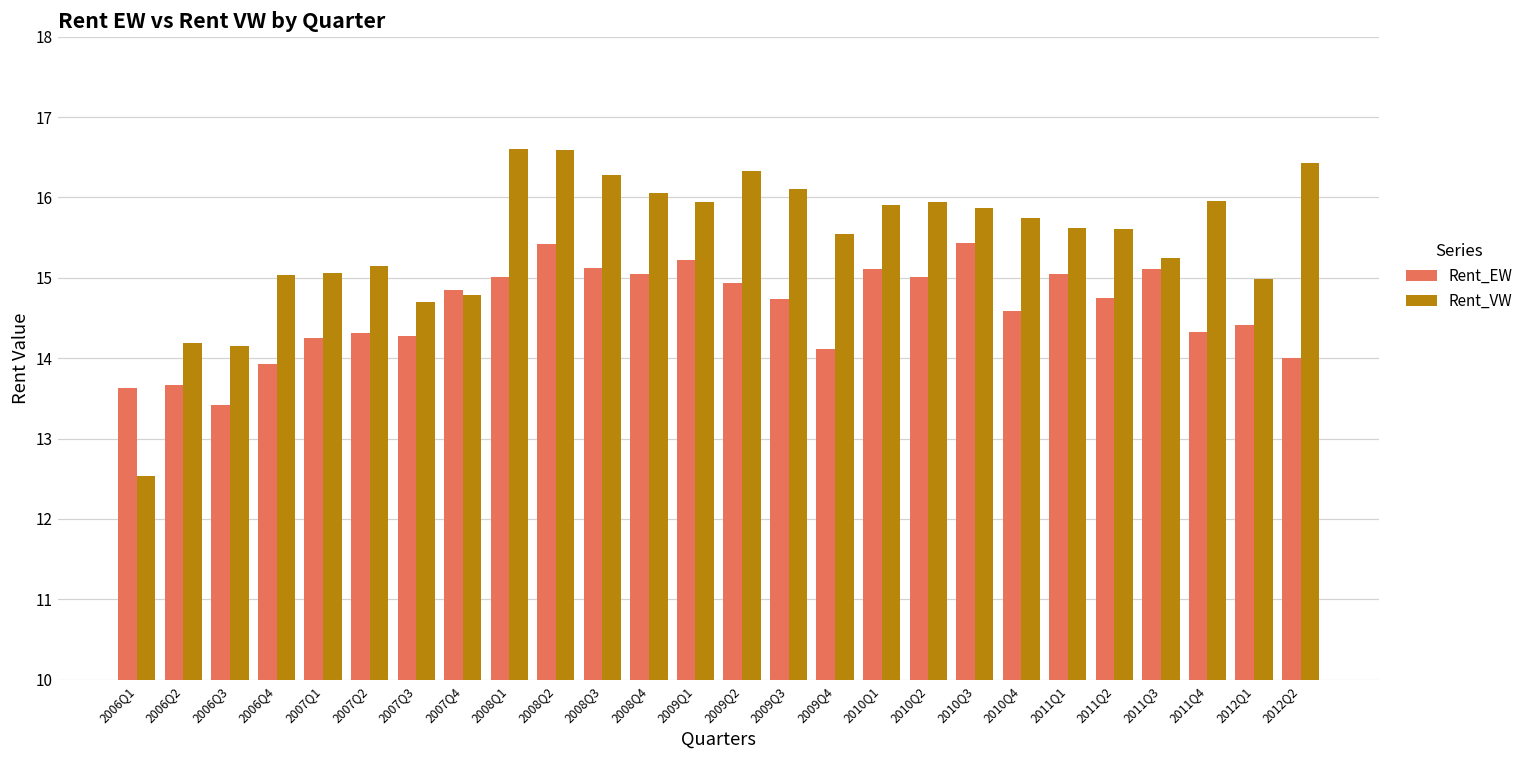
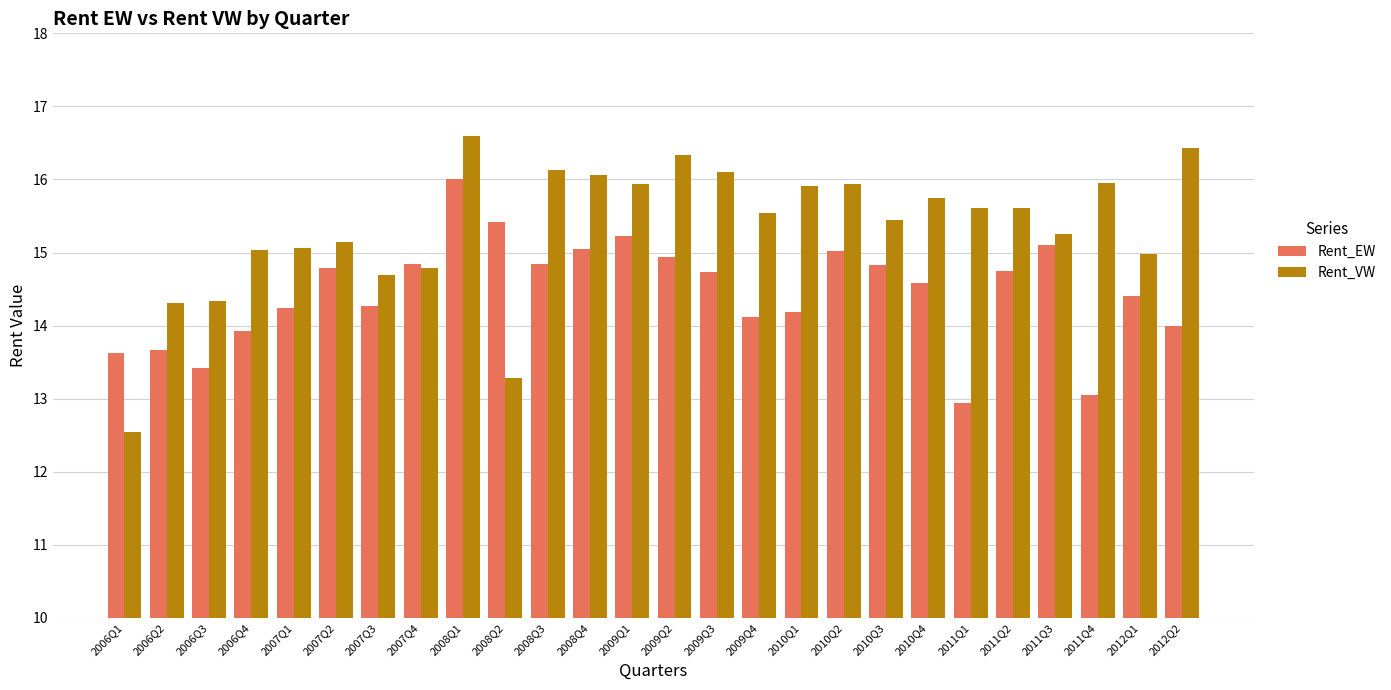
  {
    "Rent_EW": {
      "2006Q1": 13.6,
      "2006Q2": 13.7,
      "2006Q3": 13.4,
      "2006Q4": 13.9,
      "2007Q1": 14.2,
-     "2007Q2": 14.3,
+     "2007Q2": 14.8,
      "2007Q3": 14.3,
      "2007Q4": 14.8,
-     "2008Q1": 15.0,
+     "2008Q1": 16.0,
      "2008Q2": 15.4,
-     "2008Q3": 15.1,
+     "2008Q3": 14.8,
      "2008Q4": 15.0,
      "2009Q1": 15.2,
      "2009Q2": 14.9,
      "2009Q3": 14.7,
      "2009Q4": 14.1,
-     "2010Q1": 15.1,
+     "2010Q1": 14.2,
      "2010Q2": 15.0,
-     "2010Q3": 15.4,
+     "2010Q3": 14.8,
      "2010Q4": 14.6,
-     "2011Q1": 15.0,
+     "2011Q1": 12.9,
      "2011Q2": 14.7,
      "2011Q3": 15.1,
-     "2011Q4": 14.3,
+     "2011Q4": 13.0,
      "2012Q1": 14.4,
      "2012Q2": 14.0
    },
    "Rent_VW": {
      "2006Q1": 12.5,
-     "2006Q2": 14.2,
-     "2006Q3": 14.1,
+     "2006Q2": 14.3,
+     "2006Q3": 14.3,
      "2006Q4": 15.0,
      "2007Q1": 15.1,
      "2007Q2": 15.1,
      "2007Q3": 14.7,
      "2007Q4": 14.8,
      "2008Q1": 16.6,
-     "2008Q2": 16.6,
-     "2008Q3": 16.3,
+     "2008Q2": 13.3,
+     "2008Q3": 16.1,
      "2008Q4": 16.1,
      "2009Q1": 15.9,
      "2009Q2": 16.3,
      "2009Q3": 16.1,
      "2009Q4": 15.5,
      "2010Q1": 15.9,
      "2010Q2": 15.9,
-     "2010Q3": 15.9,
+     "2010Q3": 15.4,
      "2010Q4": 15.7,
      "2011Q1": 15.6,
      "2011Q2": 15.6,
      "2011Q3": 15.2,
      "2011Q4": 16.0,
      "2012Q1": 15.0,
      "2012Q2": 16.4
    }
  }
